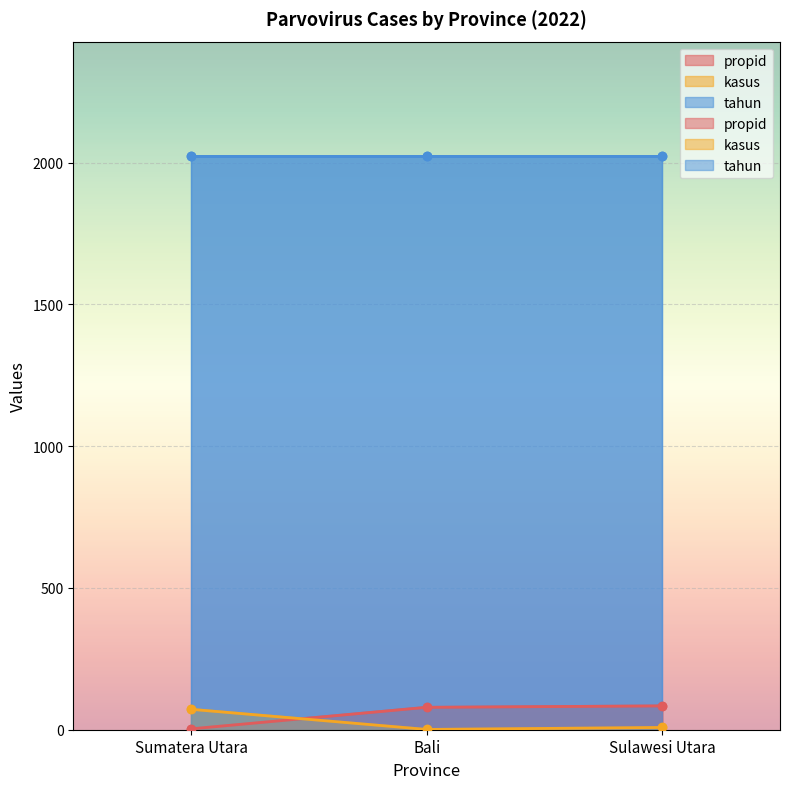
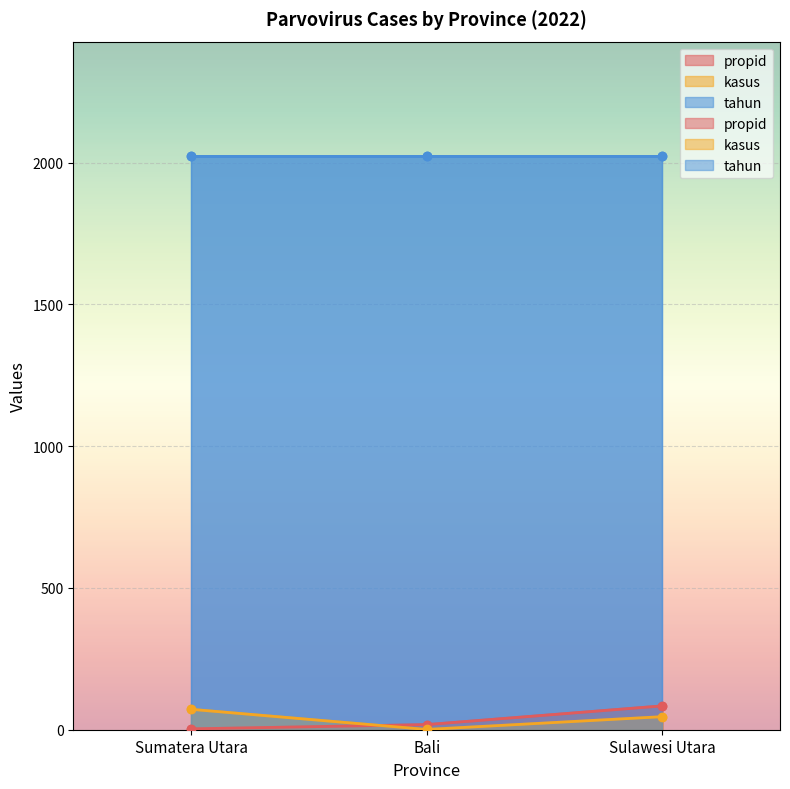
  {
    "propid": {
      "Sumatera Utara": 0,
-     "Bali": 80,
+     "Bali": 20,
      "Sulawesi Utara": 80
    },
    "kasus": {
      "Sumatera Utara": 70,
      "Bali": 0,
-     "Sulawesi Utara": 10
+     "Sulawesi Utara": 50
    },
    "tahun": {
      "Sumatera Utara": 2020,
      "Bali": 2020,
      "Sulawesi Utara": 2020
    }
  }
